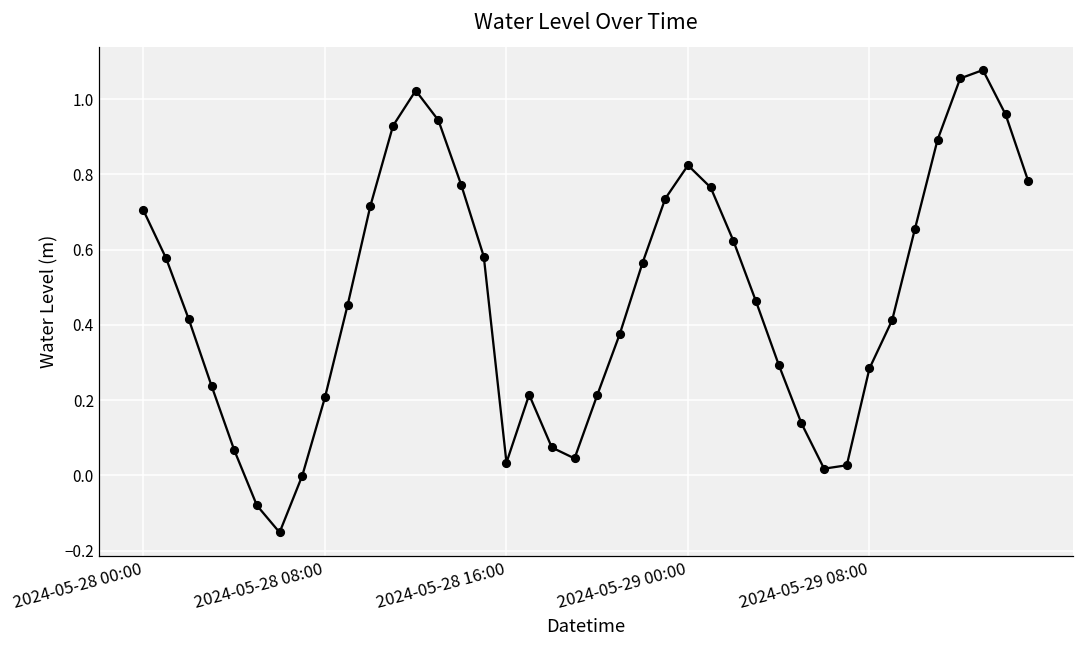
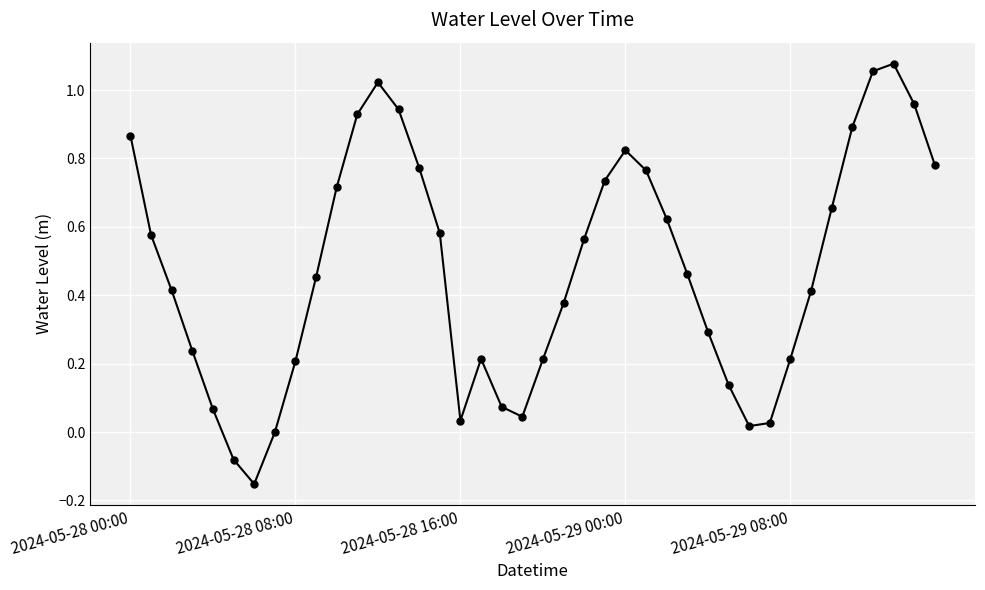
  {
-   "2024-05-28 00:00": 0.70,
+   "2024-05-28 00:00": 0.87,
    "2024-05-28 08:00": 0.21,
    "2024-05-28 16:00": 0.03,
    "2024-05-29 00:00": 0.82,
-   "2024-05-29 08:00": 0.28
+   "2024-05-29 08:00": 0.21
  }
